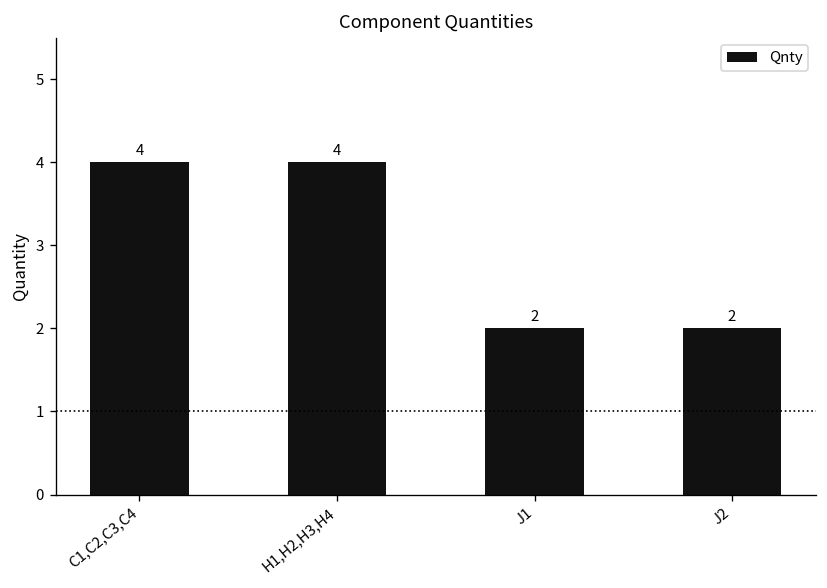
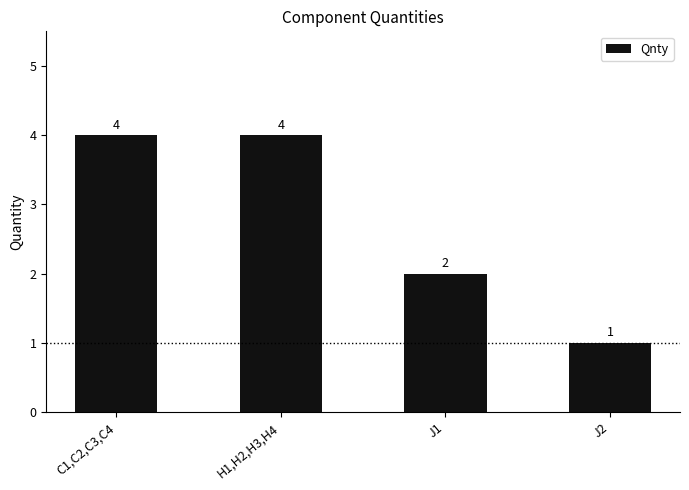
  {
    "C1,C2,C3,C4": 4,
    "H1,H2,H3,H4": 4,
    "J1": 2,
-   "J2": 2
+   "J2": 1
  }
